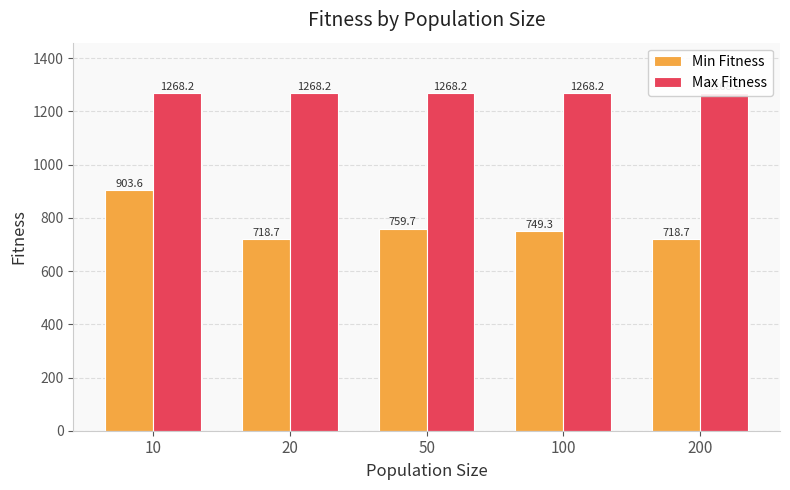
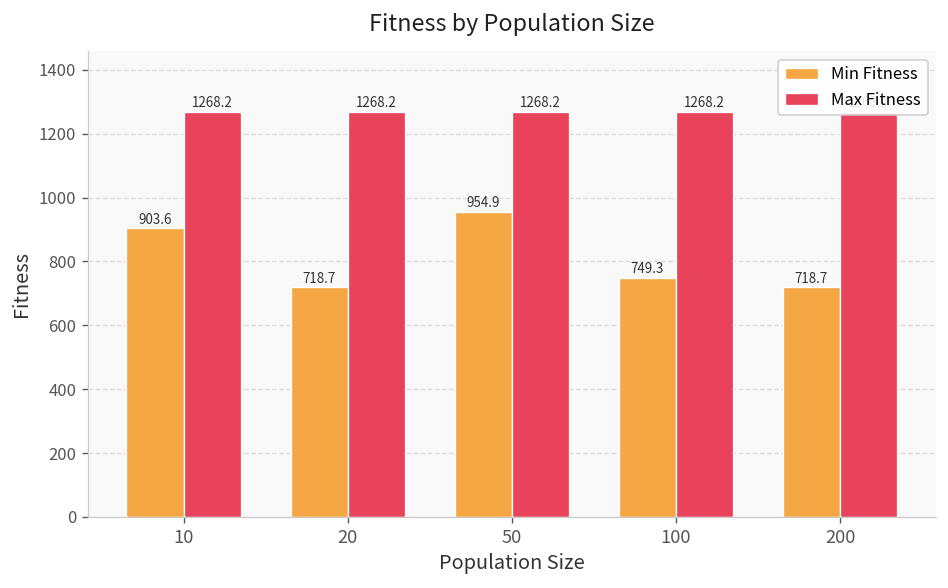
  {
    "Min Fitness": {
      "10": 903.6,
      "20": 718.7,
-     "50": 759.7,
+     "50": 954.9,
      "100": 749.3,
      "200": 718.7
    },
    "Max Fitness": {
      "10": 1268.2,
      "20": 1268.2,
      "50": 1268.2,
      "100": 1268.2
    }
  }
